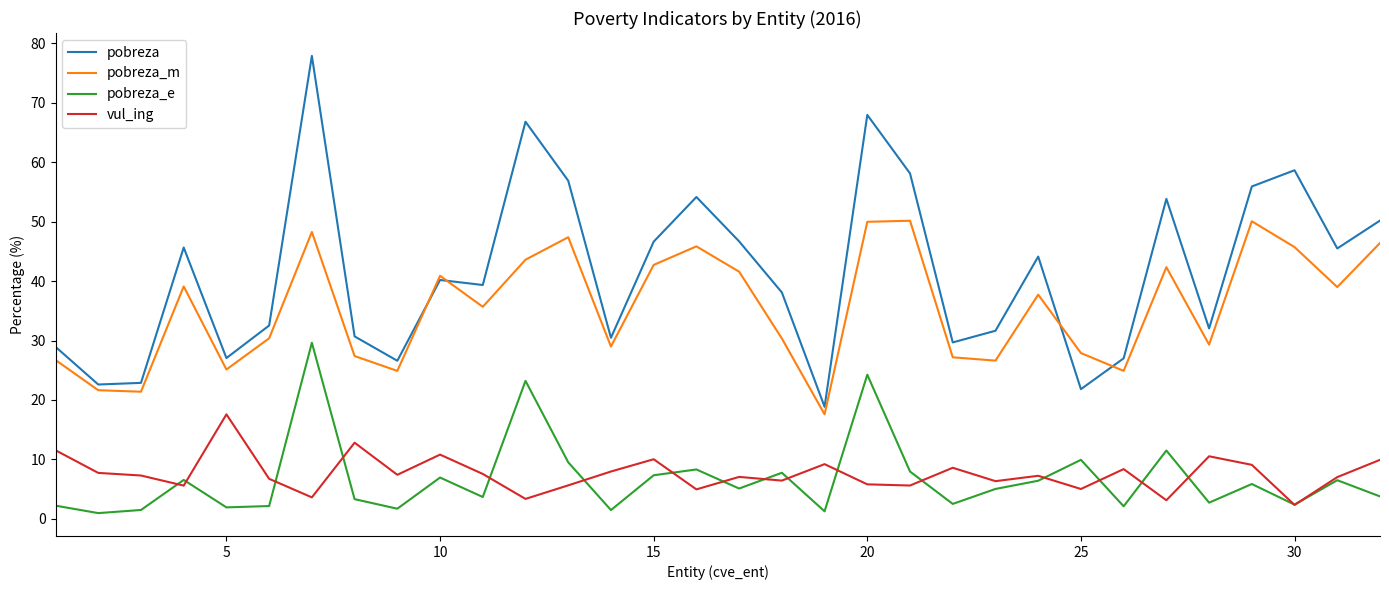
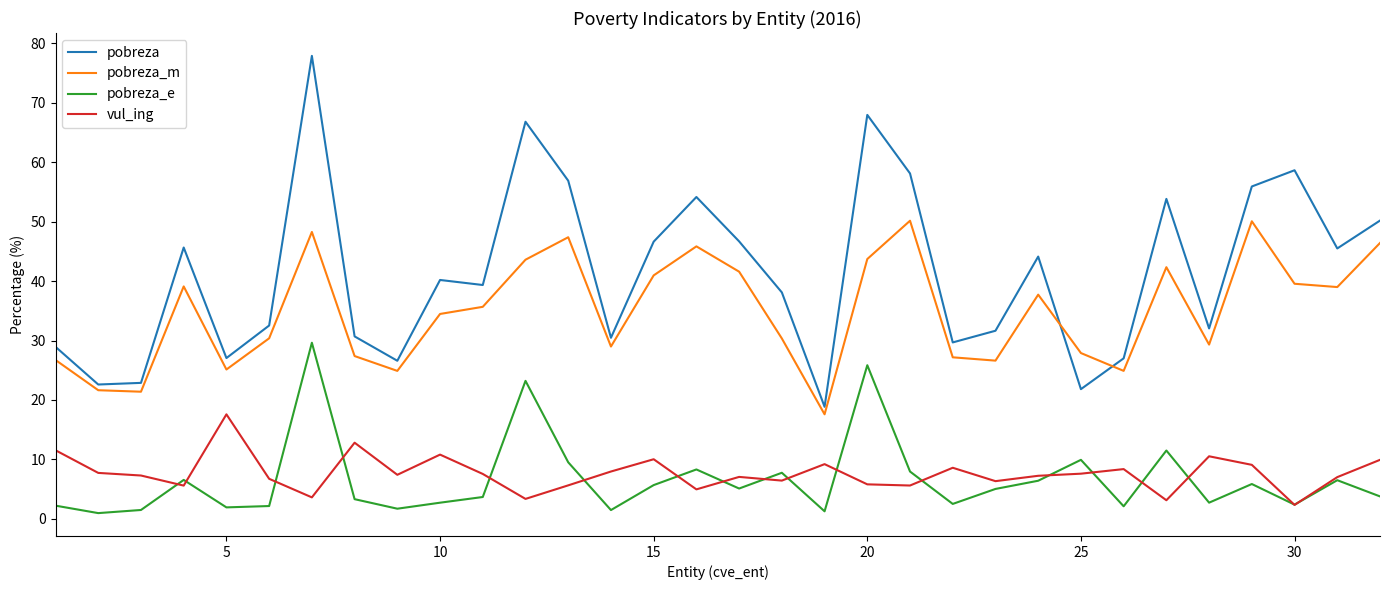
  {
    "pobreza": {
      "5": 27,
      "10": 40,
      "15": 47,
      "20": 68,
      "25": 22,
      "30": 59
    },
    "pobreza_m": {
      "5": 25,
-     "10": 41,
-     "15": 43,
-     "20": 50,
+     "10": 34,
+     "15": 41,
+     "20": 44,
      "25": 28,
-     "30": 46
+     "30": 40
    },
    "pobreza_e": {
      "5": 2,
-     "10": 7,
-     "15": 7,
-     "20": 24,
+     "10": 3,
+     "15": 6,
+     "20": 26,
      "25": 10
    },
    "vul_ing": {
      "5": 18,
      "10": 11,
      "15": 10,
      "20": 6,
-     "25": 5
+     "25": 8
    }
  }
